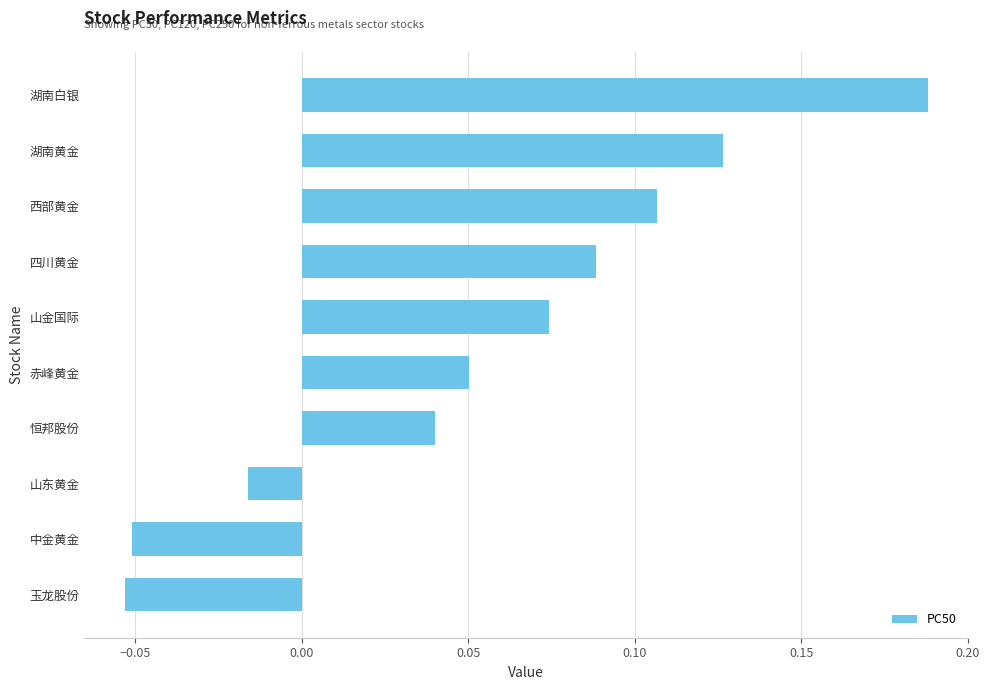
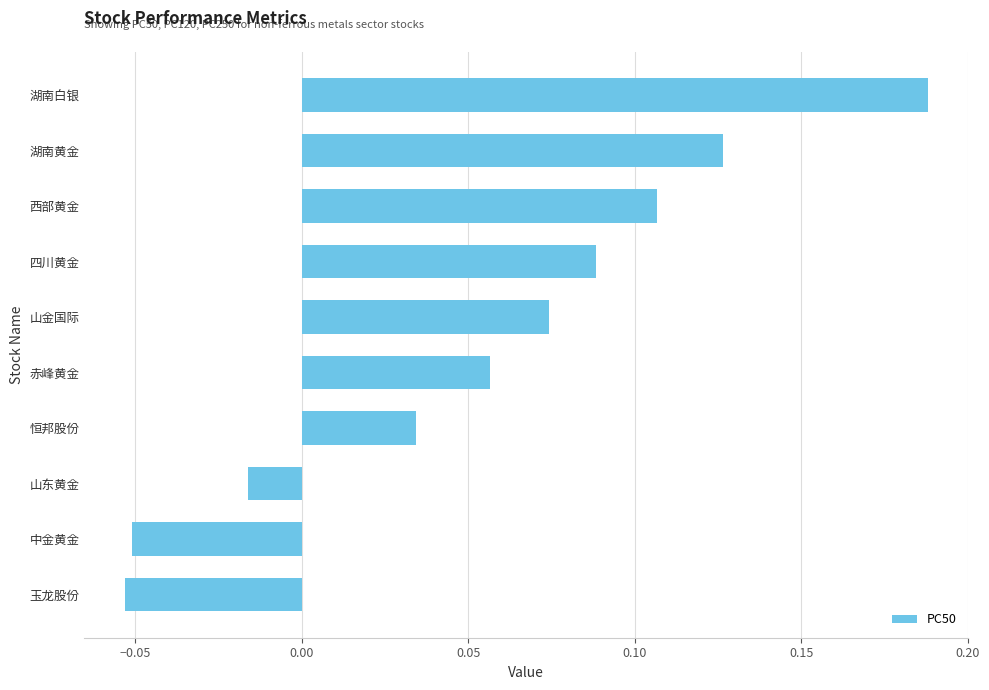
  {
    "湖南白银": 0.188,
    "湖南黄金": 0.127,
    "西部黄金": 0.107,
    "四川黄金": 0.088,
    "山金国际": 0.074,
-   "赤峰黄金": 0.050,
-   "恒邦股份": 0.040,
+   "赤峰黄金": 0.056,
+   "恒邦股份": 0.034,
    "山东黄金": -0.016,
    "中金黄金": -0.051,
    "玉龙股份": -0.053
  }
